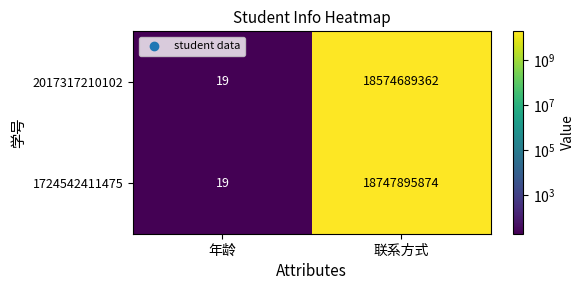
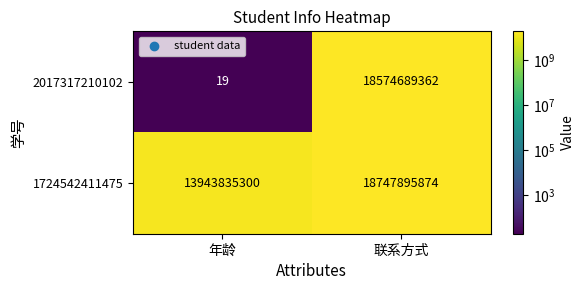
  {
    "2017317210102": {
      "年龄": 19,
      "联系方式": 18574689362
    },
    "1724542411475": {
-     "年龄": 19,
+     "年龄": 13943835300,
      "联系方式": 18747895874
    }
  }
